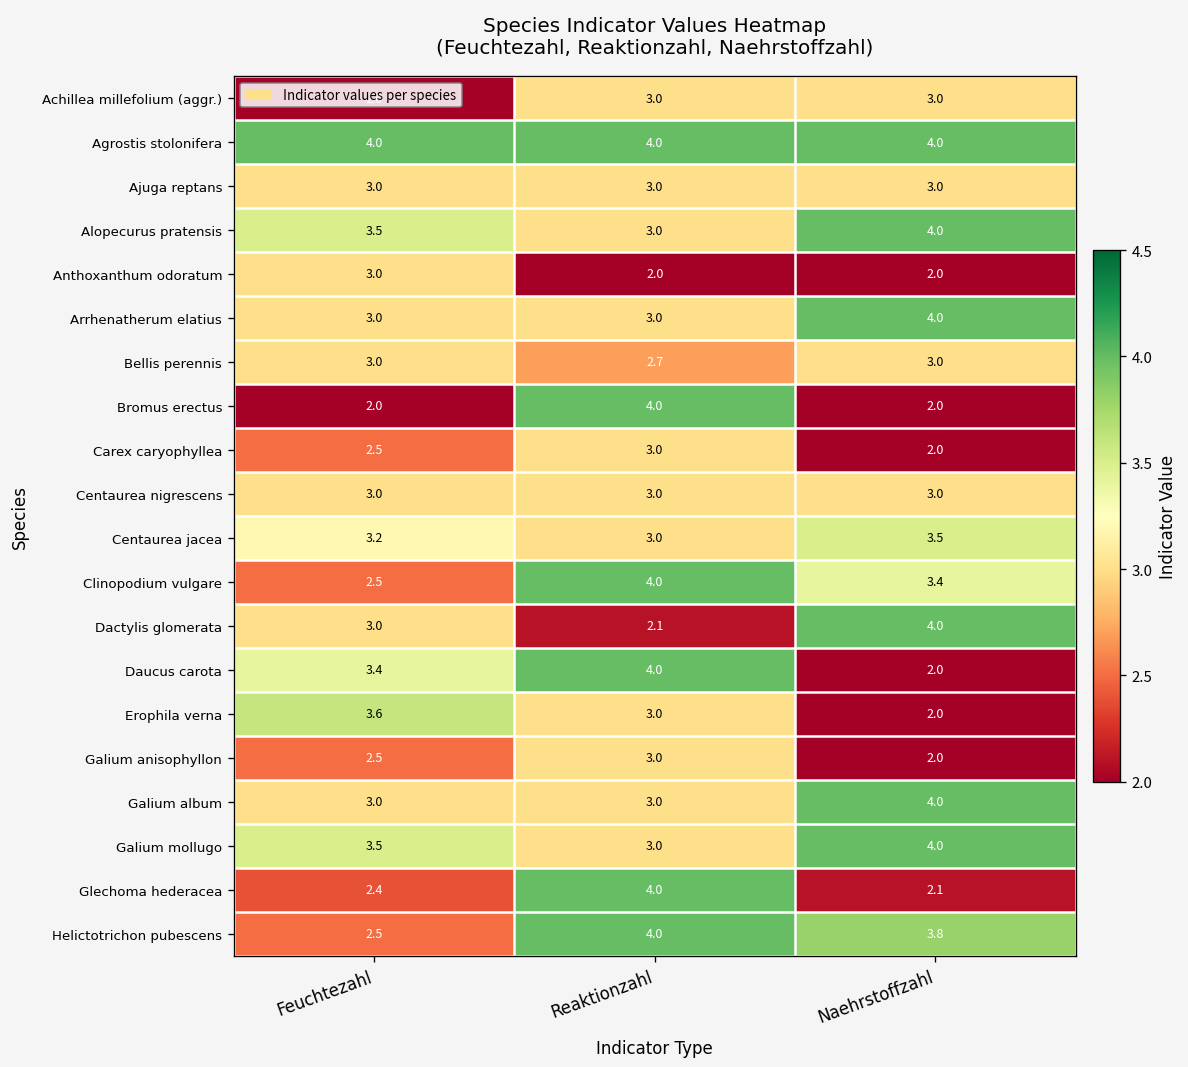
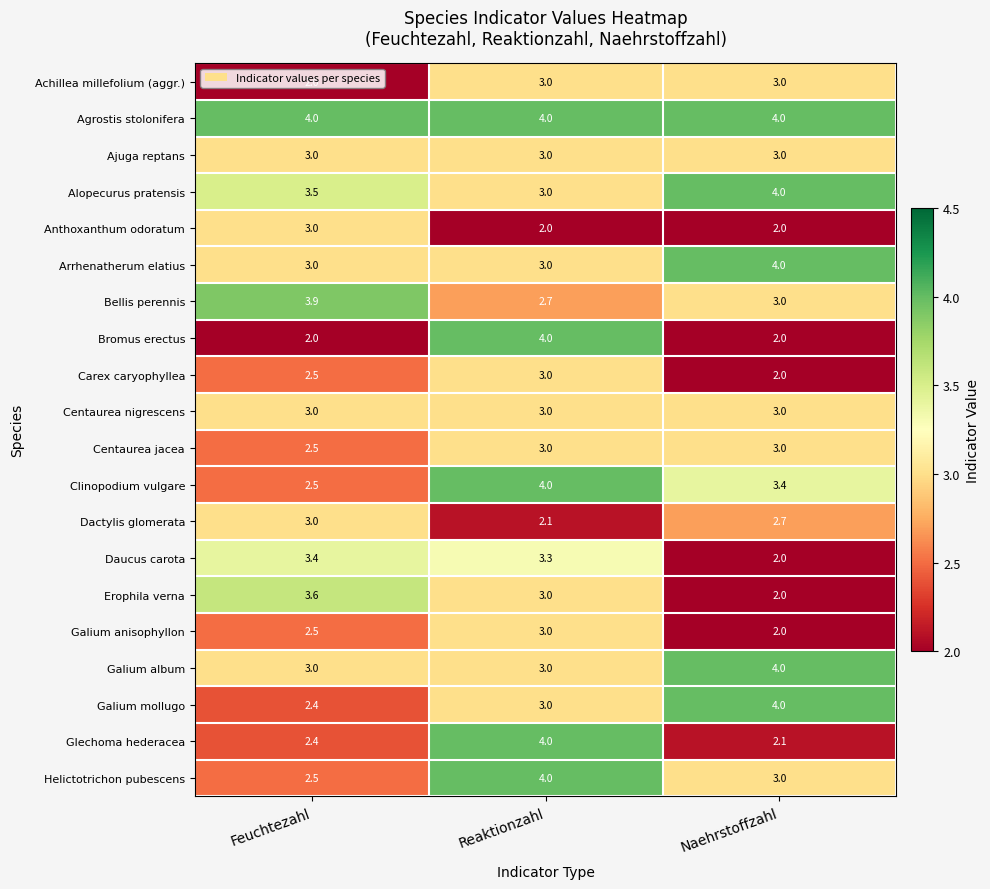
  {
    "Achillea millefolium (aggr.)": {
      "Reaktionzahl": 3.0,
      "Naehrstoffzahl": 3.0
    },
    "Agrostis stolonifera": {
      "Feuchtezahl": 4.0,
      "Reaktionzahl": 4.0,
      "Naehrstoffzahl": 4.0
    },
    "Ajuga reptans": {
      "Feuchtezahl": 3.0,
      "Reaktionzahl": 3.0,
      "Naehrstoffzahl": 3.0
    },
    "Alopecurus pratensis": {
      "Feuchtezahl": 3.5,
      "Reaktionzahl": 3.0,
      "Naehrstoffzahl": 4.0
    },
    "Anthoxanthum odoratum": {
      "Feuchtezahl": 3.0,
      "Reaktionzahl": 2.0,
      "Naehrstoffzahl": 2.0
    },
    "Arrhenatherum elatius": {
      "Feuchtezahl": 3.0,
      "Reaktionzahl": 3.0,
      "Naehrstoffzahl": 4.0
    },
    "Bellis perennis": {
-     "Feuchtezahl": 3.0,
+     "Feuchtezahl": 3.9,
      "Reaktionzahl": 2.7,
      "Naehrstoffzahl": 3.0
    },
    "Bromus erectus": {
      "Feuchtezahl": 2.0,
      "Reaktionzahl": 4.0,
      "Naehrstoffzahl": 2.0
    },
    "Carex caryophyllea": {
      "Feuchtezahl": 2.5,
      "Reaktionzahl": 3.0,
      "Naehrstoffzahl": 2.0
    },
    "Centaurea nigrescens": {
      "Feuchtezahl": 3.0,
      "Reaktionzahl": 3.0,
      "Naehrstoffzahl": 3.0
    },
    "Centaurea jacea": {
-     "Feuchtezahl": 3.2,
+     "Feuchtezahl": 2.5,
      "Reaktionzahl": 3.0,
-     "Naehrstoffzahl": 3.5
+     "Naehrstoffzahl": 3.0
    },
    "Clinopodium vulgare": {
      "Feuchtezahl": 2.5,
      "Reaktionzahl": 4.0,
      "Naehrstoffzahl": 3.4
    },
    "Dactylis glomerata": {
      "Feuchtezahl": 3.0,
      "Reaktionzahl": 2.1,
-     "Naehrstoffzahl": 4.0
+     "Naehrstoffzahl": 2.7
    },
    "Daucus carota": {
      "Feuchtezahl": 3.4,
-     "Reaktionzahl": 4.0,
+     "Reaktionzahl": 3.3,
      "Naehrstoffzahl": 2.0
    },
    "Erophila verna": {
      "Feuchtezahl": 3.6,
      "Reaktionzahl": 3.0,
      "Naehrstoffzahl": 2.0
    },
    "Galium anisophyllon": {
      "Feuchtezahl": 2.5,
      "Reaktionzahl": 3.0,
      "Naehrstoffzahl": 2.0
    },
    "Galium album": {
      "Feuchtezahl": 3.0,
      "Reaktionzahl": 3.0,
      "Naehrstoffzahl": 4.0
    },
    "Galium mollugo": {
-     "Feuchtezahl": 3.5,
+     "Feuchtezahl": 2.4,
      "Reaktionzahl": 3.0,
      "Naehrstoffzahl": 4.0
    },
    "Glechoma hederacea": {
      "Feuchtezahl": 2.4,
      "Reaktionzahl": 4.0,
      "Naehrstoffzahl": 2.1
    },
    "Helictotrichon pubescens": {
      "Feuchtezahl": 2.5,
      "Reaktionzahl": 4.0,
-     "Naehrstoffzahl": 3.8
+     "Naehrstoffzahl": 3.0
    }
  }
